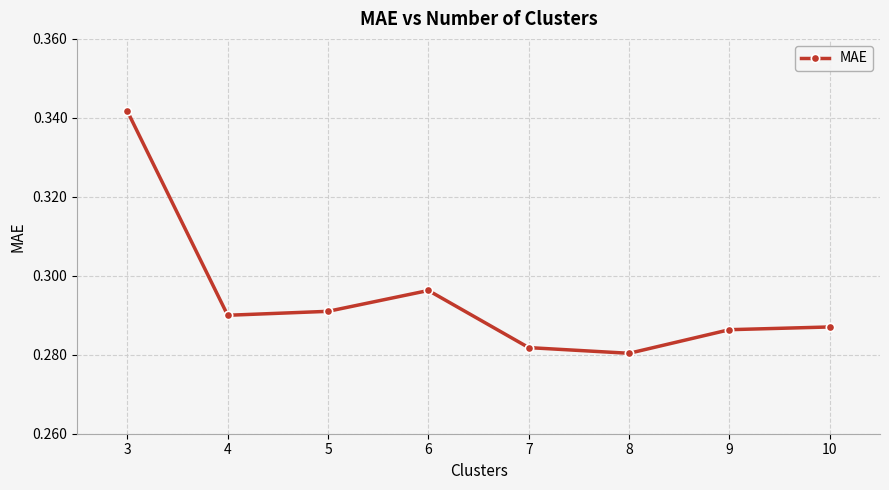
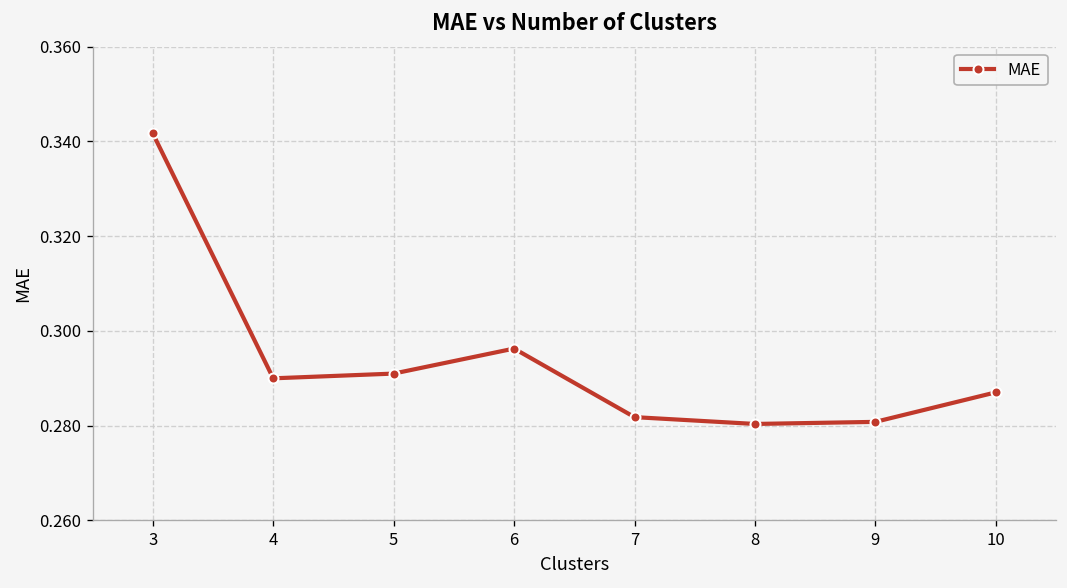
  {
    "3": 0.342,
    "4": 0.290,
    "5": 0.291,
    "6": 0.296,
    "7": 0.282,
    "8": 0.280,
-   "9": 0.286,
+   "9": 0.281,
    "10": 0.287
  }
